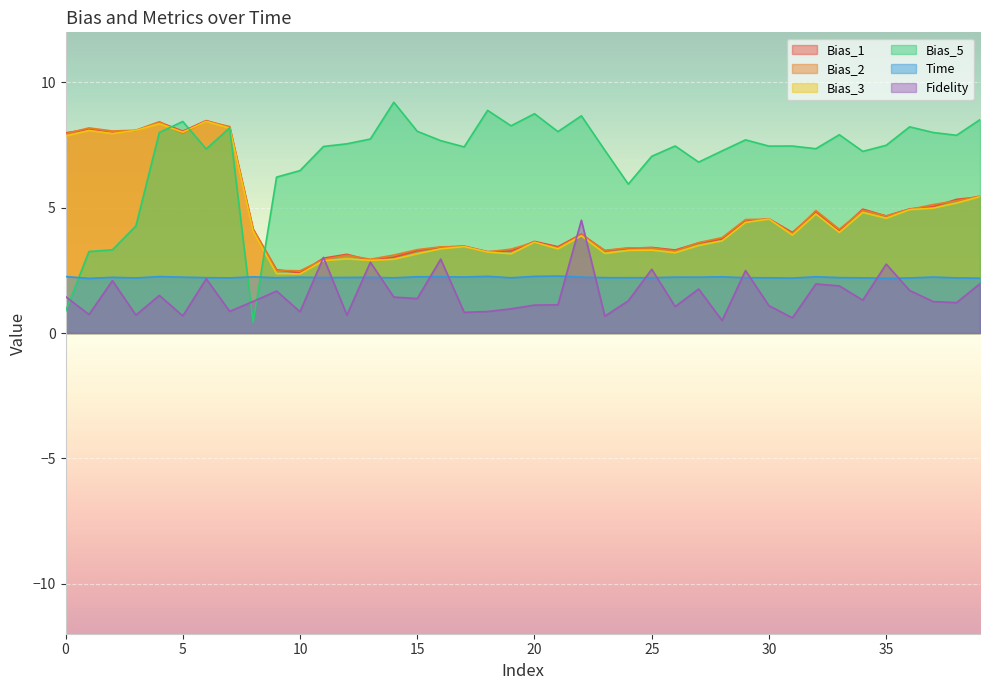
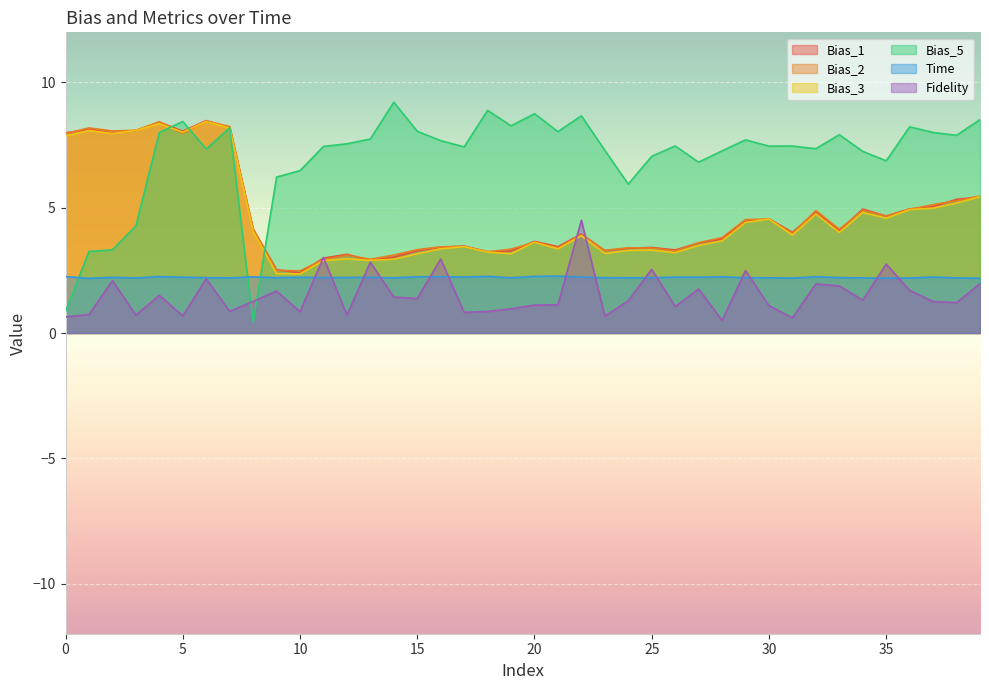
  {
    "Bias_5": {
      "0": 0.9,
      "5": 8.4,
      "10": 6.5,
      "15": 8.1,
      "20": 8.8,
      "25": 7.1,
      "30": 7.5,
-     "35": 7.5
+     "35": 6.9
    },
    "Time": {
      "0": 2.3,
      "5": 2.2,
      "10": 2.2,
      "15": 2.2,
      "20": 2.3,
      "25": 2.2,
      "30": 2.2,
      "35": 2.2
    },
    "Fidelity": {
-     "0": 1.5,
+     "0": 0.6,
      "5": 0.7,
      "10": 0.9,
      "15": 1.4,
      "20": 1.1,
      "25": 2.5,
      "30": 1.1,
      "35": 2.8
    }
  }
